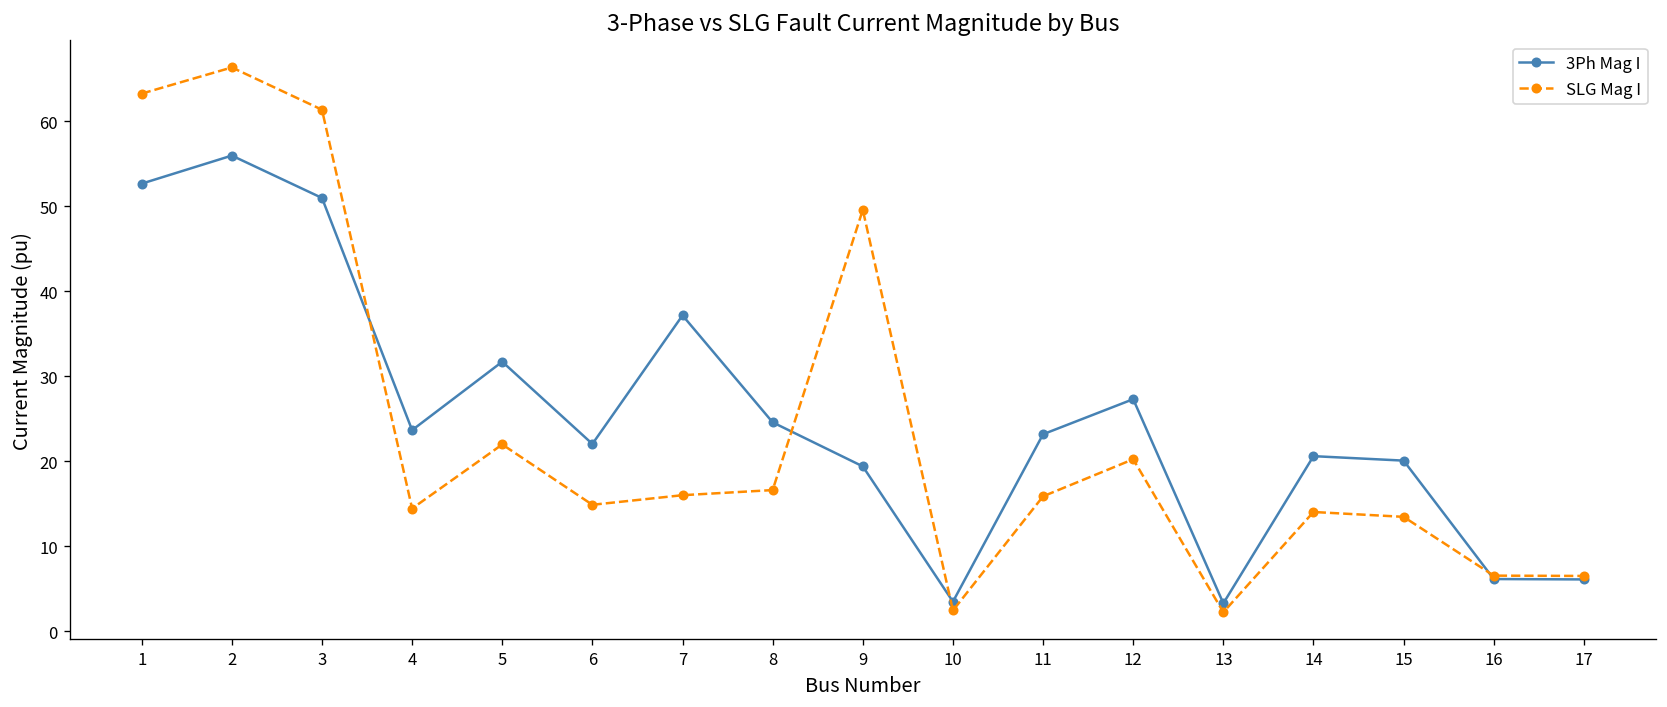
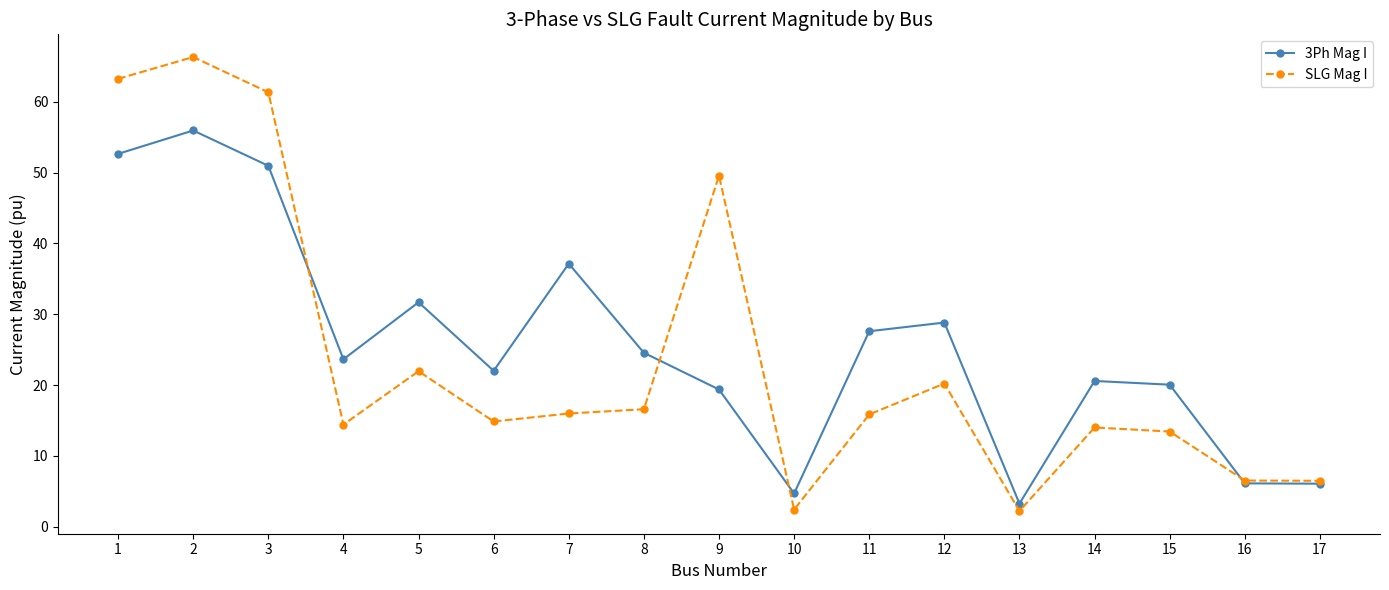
  {
    "3Ph Mag I": {
      "1": 53,
      "2": 56,
      "3": 51,
      "4": 24,
      "5": 32,
      "6": 22,
      "7": 37,
      "8": 25,
      "9": 19,
-     "10": 3,
-     "11": 23,
-     "12": 27,
+     "10": 5,
+     "11": 28,
+     "12": 29,
      "13": 3,
      "14": 21,
      "15": 20,
      "16": 6,
      "17": 6
    },
    "SLG Mag I": {
      "1": 63,
      "2": 66,
      "3": 61,
      "4": 14,
      "5": 22,
      "6": 15,
      "7": 16,
      "8": 17,
      "9": 50,
      "10": 2,
      "11": 16,
      "12": 20,
      "13": 2,
      "14": 14,
      "15": 13,
      "16": 7,
      "17": 6
    }
  }
